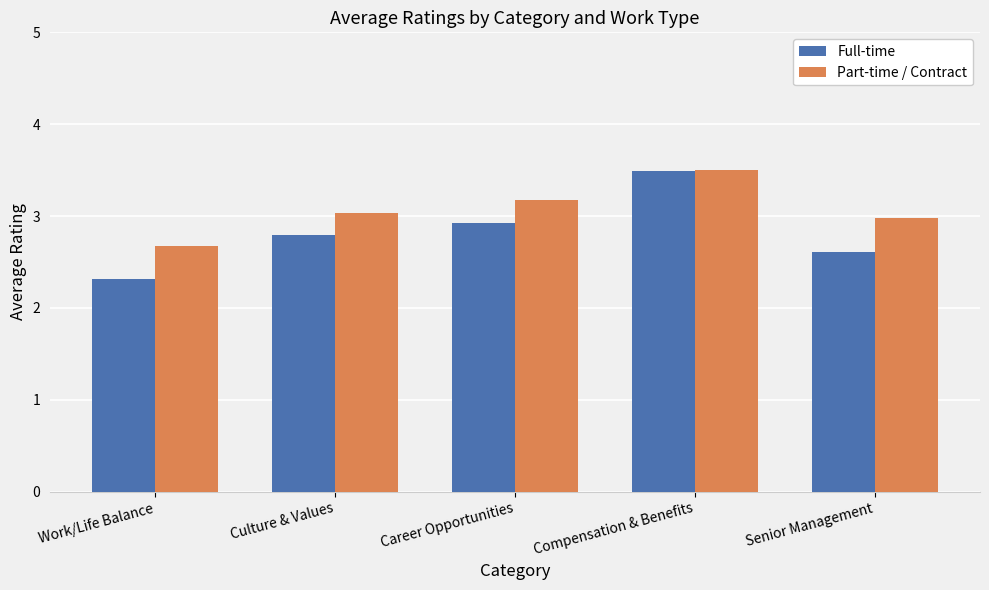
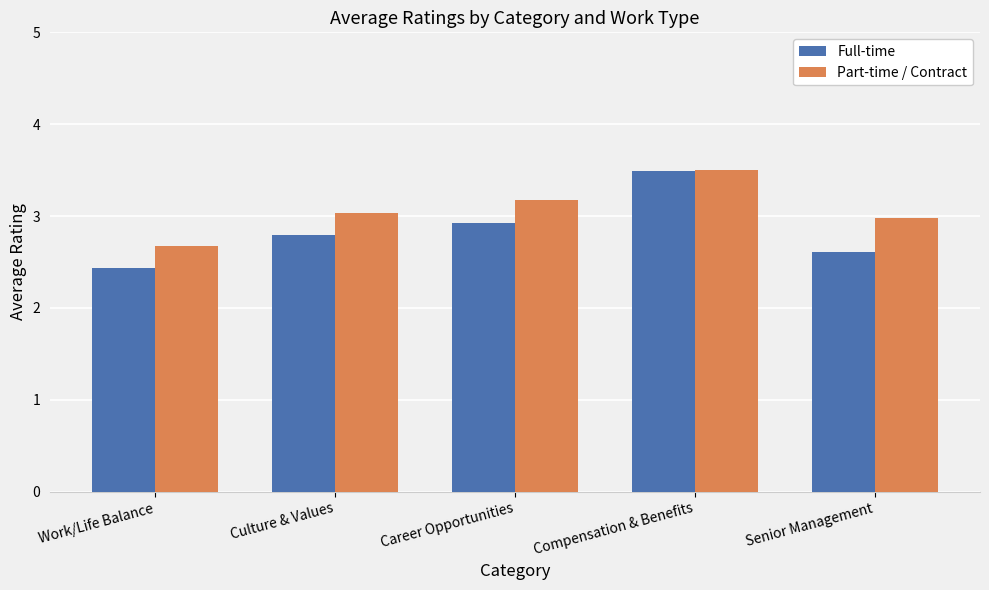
  {
    "Full-time": {
-     "Work/Life Balance": 2.3,
+     "Work/Life Balance": 2.4,
      "Culture & Values": 2.8,
      "Career Opportunities": 2.9,
      "Compensation & Benefits": 3.5,
      "Senior Management": 2.6
    },
    "Part-time / Contract": {
      "Work/Life Balance": 2.7,
      "Culture & Values": 3.0,
      "Career Opportunities": 3.2,
      "Compensation & Benefits": 3.5,
      "Senior Management": 3.0
    }
  }
